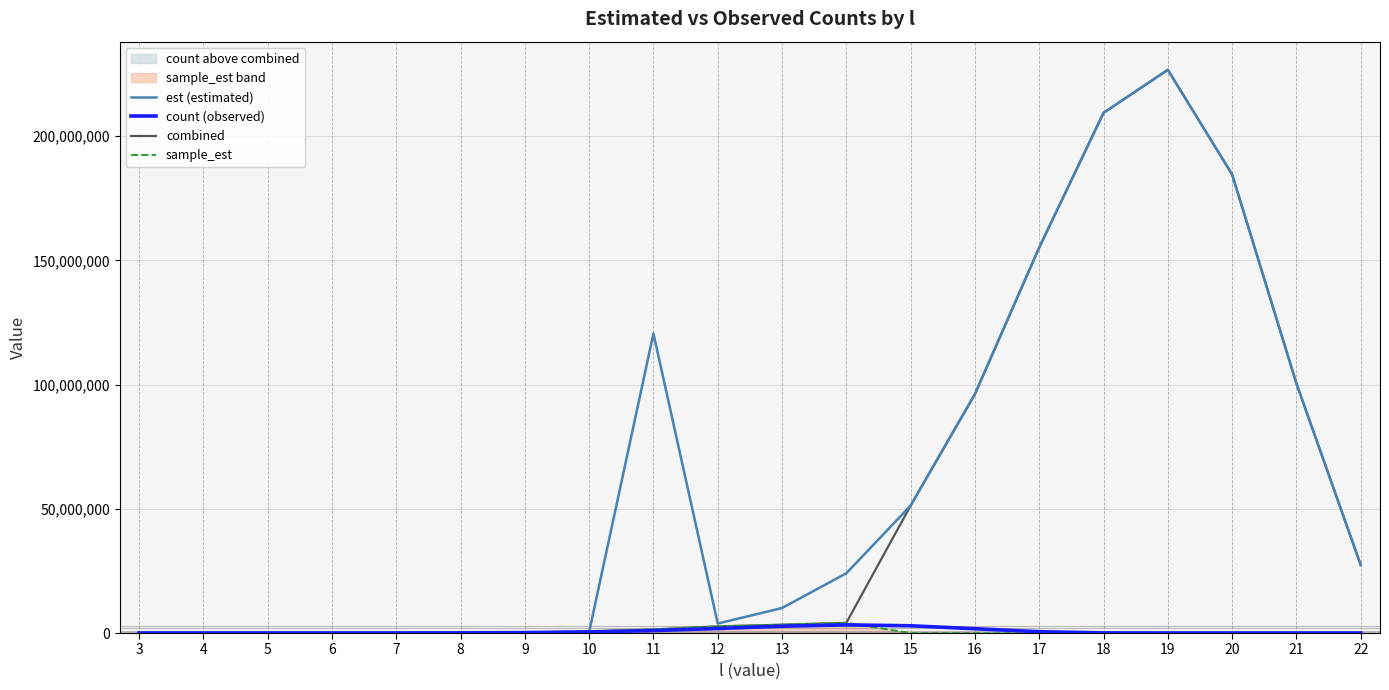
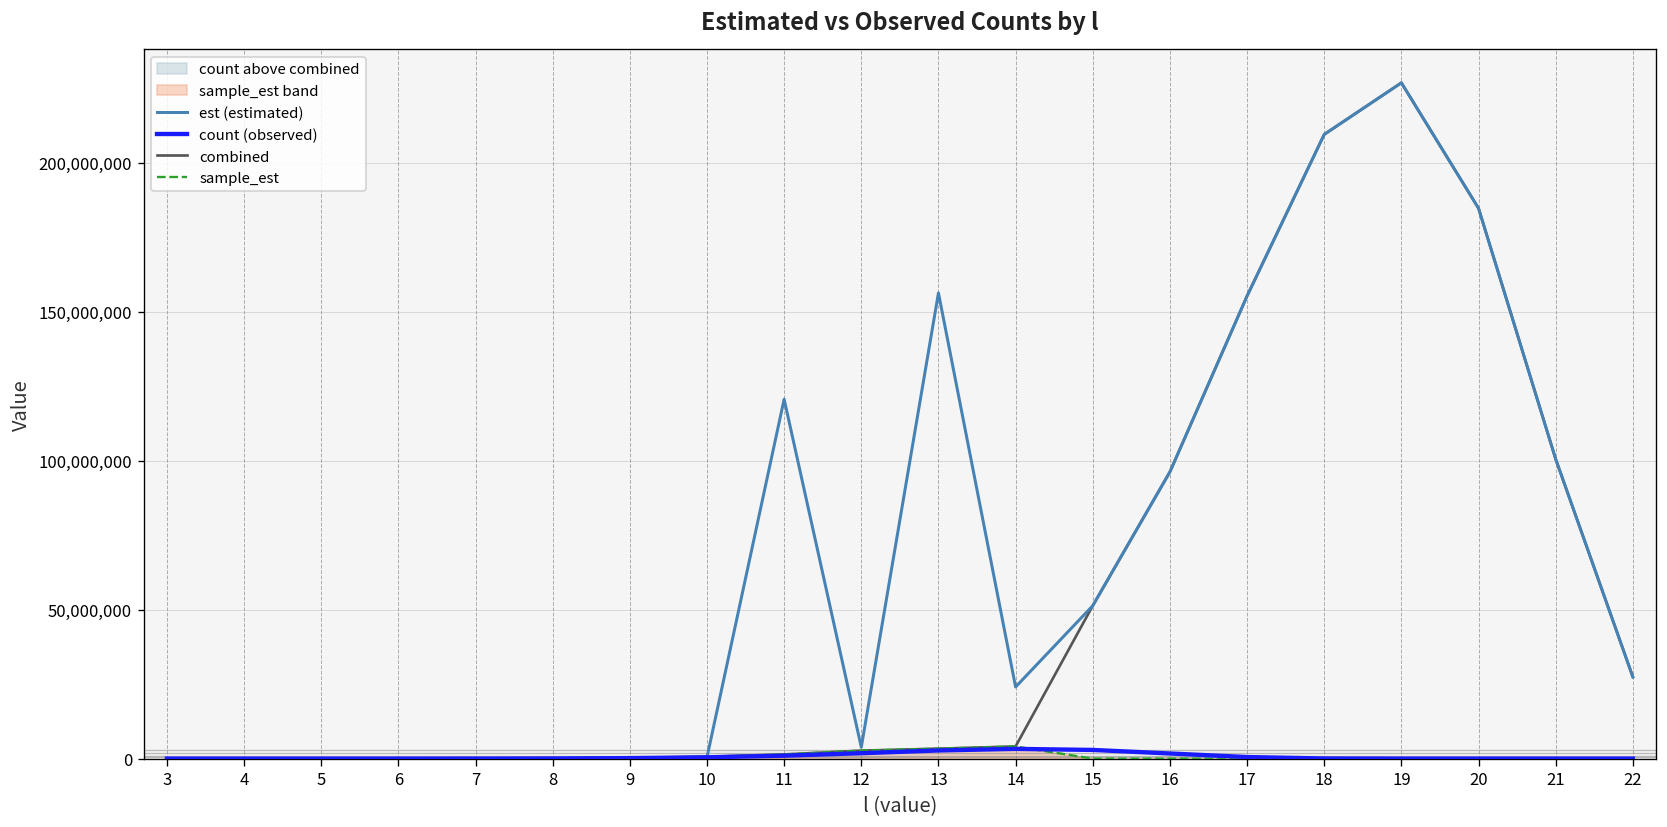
  {
    "est (estimated)": {
      "11": "121,000,000",
      "12": "4,000,000",
-     "13": "10,000,000",
+     "13": "156,000,000",
      "14": "24,000,000"
    },
    "count (observed)": {
      "15": "3,000,000",
      "16": "2,000,000"
    },
    "sample_est band": {
      "15": "0",
      "16": "0"
    }
  }
